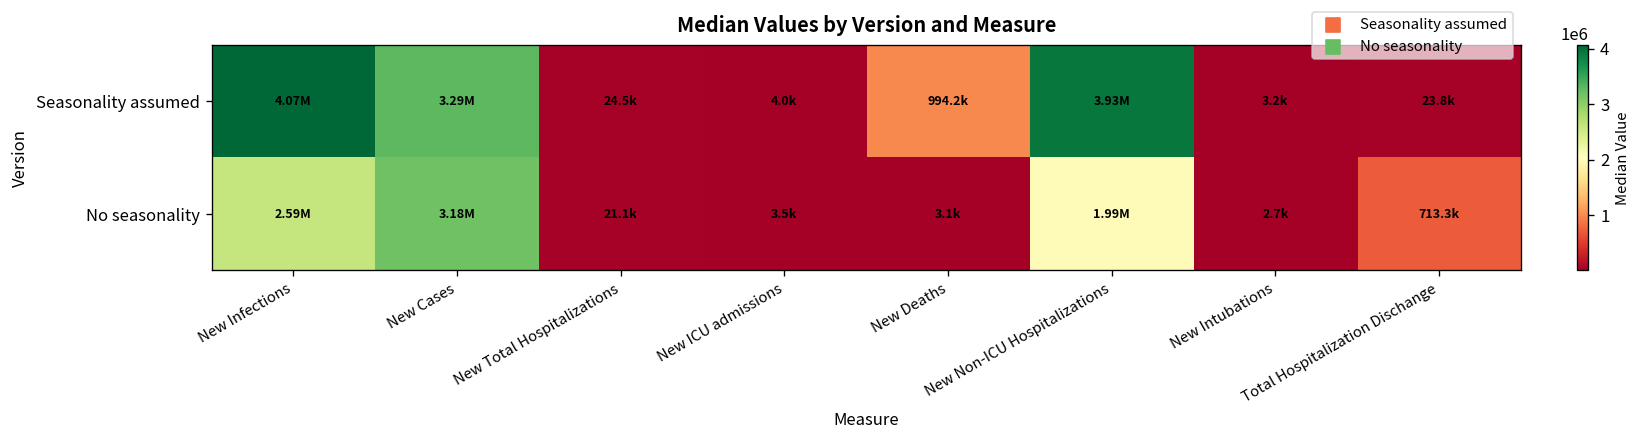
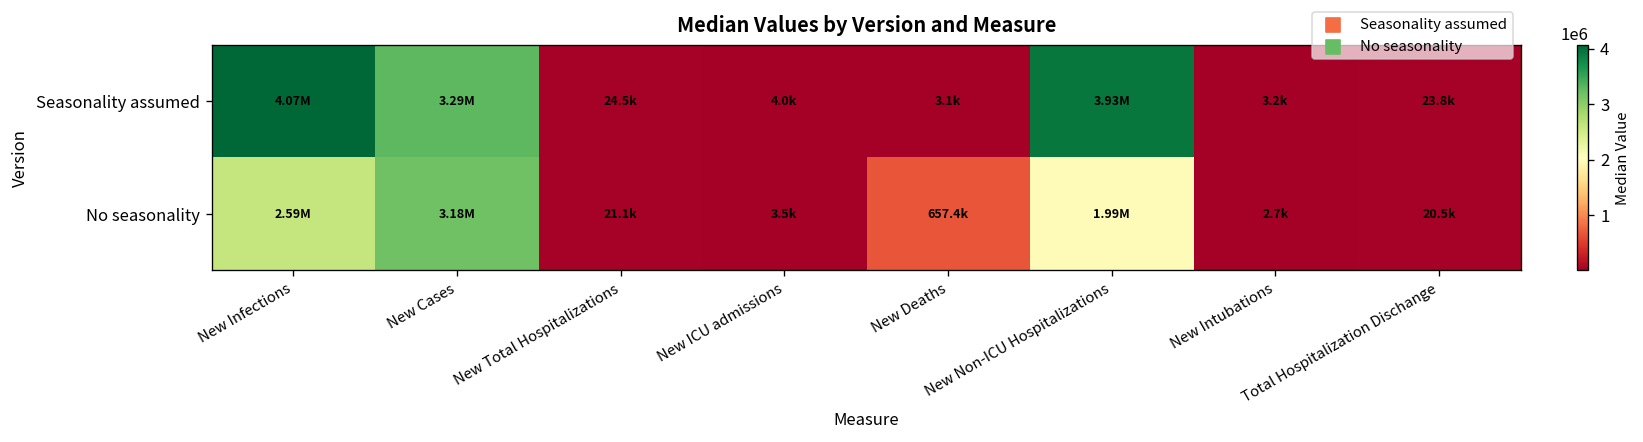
  {
    "Seasonality assumed": {
      "New Infections": "4.07M",
      "New Cases": "3.29M",
      "New Total Hospitalizations": "24.5k",
      "New ICU admissions": "4.0k",
-     "New Deaths": "994.2k",
+     "New Deaths": "3.1k",
      "New Non-ICU Hospitalizations": "3.93M",
      "New Intubations": "3.2k",
      "Total Hospitalization Dischange": "23.8k"
    },
    "No seasonality": {
      "New Infections": "2.59M",
      "New Cases": "3.18M",
      "New Total Hospitalizations": "21.1k",
      "New ICU admissions": "3.5k",
-     "New Deaths": "3.1k",
+     "New Deaths": "657.4k",
      "New Non-ICU Hospitalizations": "1.99M",
      "New Intubations": "2.7k",
-     "Total Hospitalization Dischange": "713.3k"
+     "Total Hospitalization Dischange": "20.5k"
    }
  }
